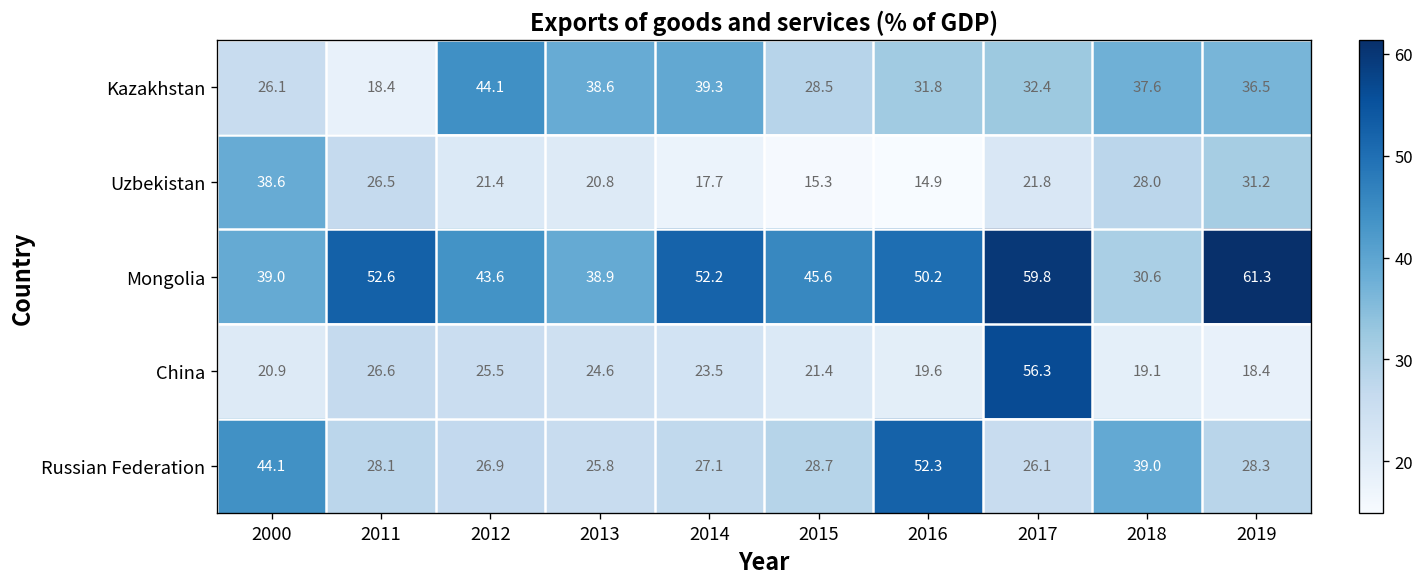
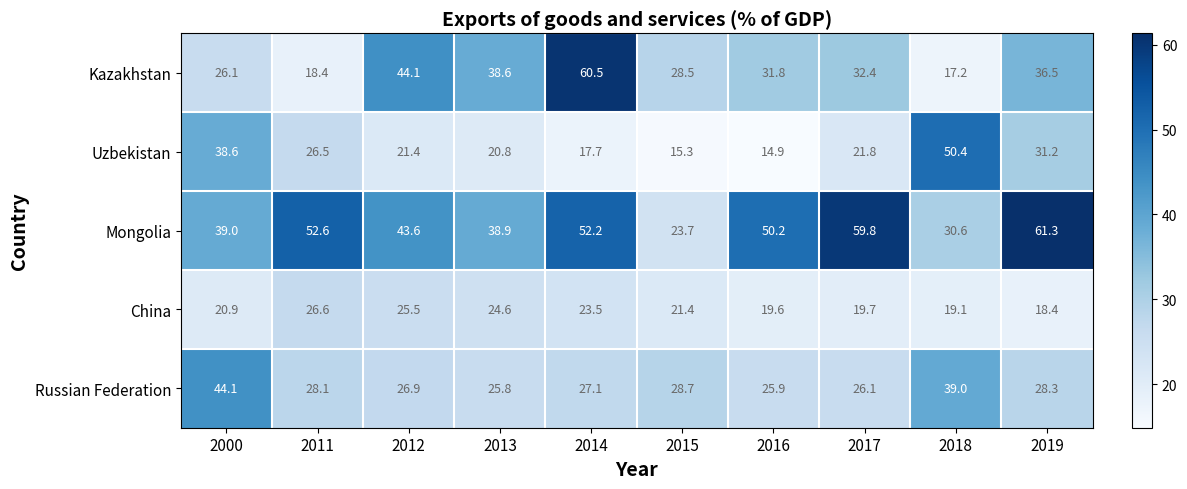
  {
    "Kazakhstan": {
      "2000": 26.1,
      "2011": 18.4,
      "2012": 44.1,
      "2013": 38.6,
-     "2014": 39.3,
+     "2014": 60.5,
      "2015": 28.5,
      "2016": 31.8,
      "2017": 32.4,
-     "2018": 37.6,
+     "2018": 17.2,
      "2019": 36.5
    },
    "Uzbekistan": {
      "2000": 38.6,
      "2011": 26.5,
      "2012": 21.4,
      "2013": 20.8,
      "2014": 17.7,
      "2015": 15.3,
      "2016": 14.9,
      "2017": 21.8,
-     "2018": 28.0,
+     "2018": 50.4,
      "2019": 31.2
    },
    "Mongolia": {
      "2000": 39.0,
      "2011": 52.6,
      "2012": 43.6,
      "2013": 38.9,
      "2014": 52.2,
-     "2015": 45.6,
+     "2015": 23.7,
      "2016": 50.2,
      "2017": 59.8,
      "2018": 30.6,
      "2019": 61.3
    },
    "China": {
      "2000": 20.9,
      "2011": 26.6,
      "2012": 25.5,
      "2013": 24.6,
      "2014": 23.5,
      "2015": 21.4,
      "2016": 19.6,
-     "2017": 56.3,
+     "2017": 19.7,
      "2018": 19.1,
      "2019": 18.4
    },
    "Russian Federation": {
      "2000": 44.1,
      "2011": 28.1,
      "2012": 26.9,
      "2013": 25.8,
      "2014": 27.1,
      "2015": 28.7,
-     "2016": 52.3,
+     "2016": 25.9,
      "2017": 26.1,
      "2018": 39.0,
      "2019": 28.3
    }
  }
